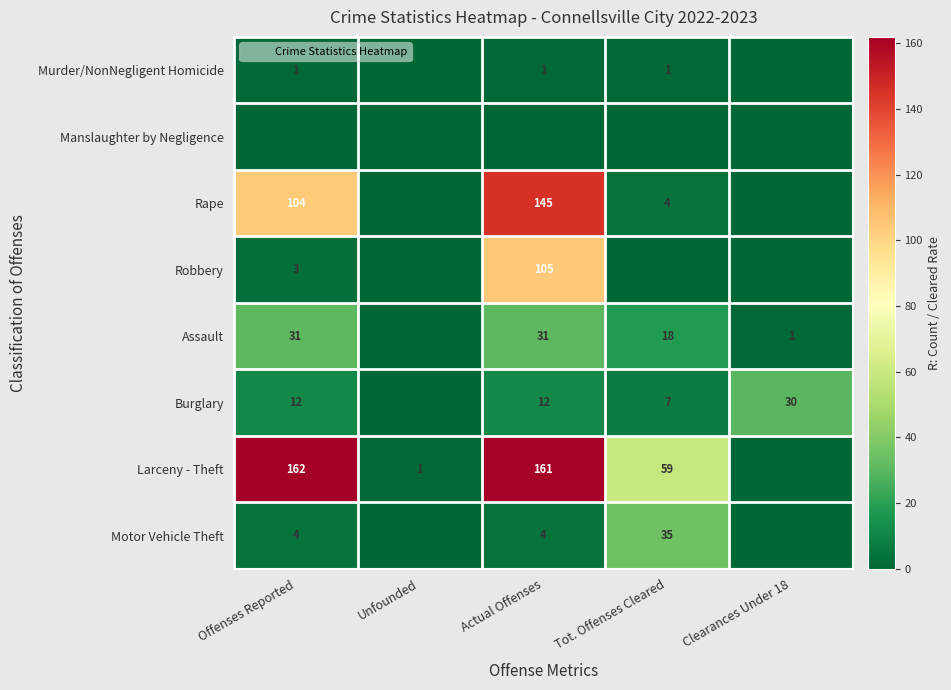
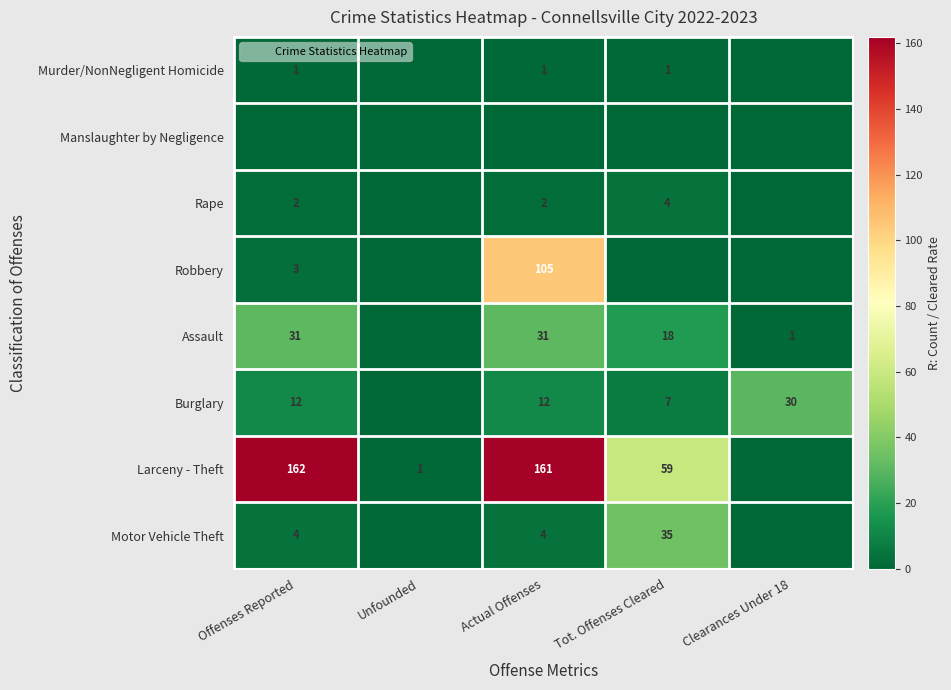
  {
    "Murder/NonNegligent Homicide": {
      "Offenses Reported": 1,
      "Actual Offenses": 1,
      "Tot. Offenses Cleared": 1
    },
    "Rape": {
-     "Offenses Reported": 104,
-     "Actual Offenses": 145,
+     "Offenses Reported": 2,
+     "Actual Offenses": 2,
      "Tot. Offenses Cleared": 4
    },
    "Robbery": {
      "Offenses Reported": 3,
      "Actual Offenses": 105
    },
    "Assault": {
      "Offenses Reported": 31,
      "Actual Offenses": 31,
      "Tot. Offenses Cleared": 18,
      "Clearances Under 18": 1
    },
    "Burglary": {
      "Offenses Reported": 12,
      "Actual Offenses": 12,
      "Tot. Offenses Cleared": 7,
      "Clearances Under 18": 30
    },
    "Larceny - Theft": {
      "Offenses Reported": 162,
      "Unfounded": 1,
      "Actual Offenses": 161,
      "Tot. Offenses Cleared": 59
    },
    "Motor Vehicle Theft": {
      "Offenses Reported": 4,
      "Actual Offenses": 4,
      "Tot. Offenses Cleared": 35
    }
  }
